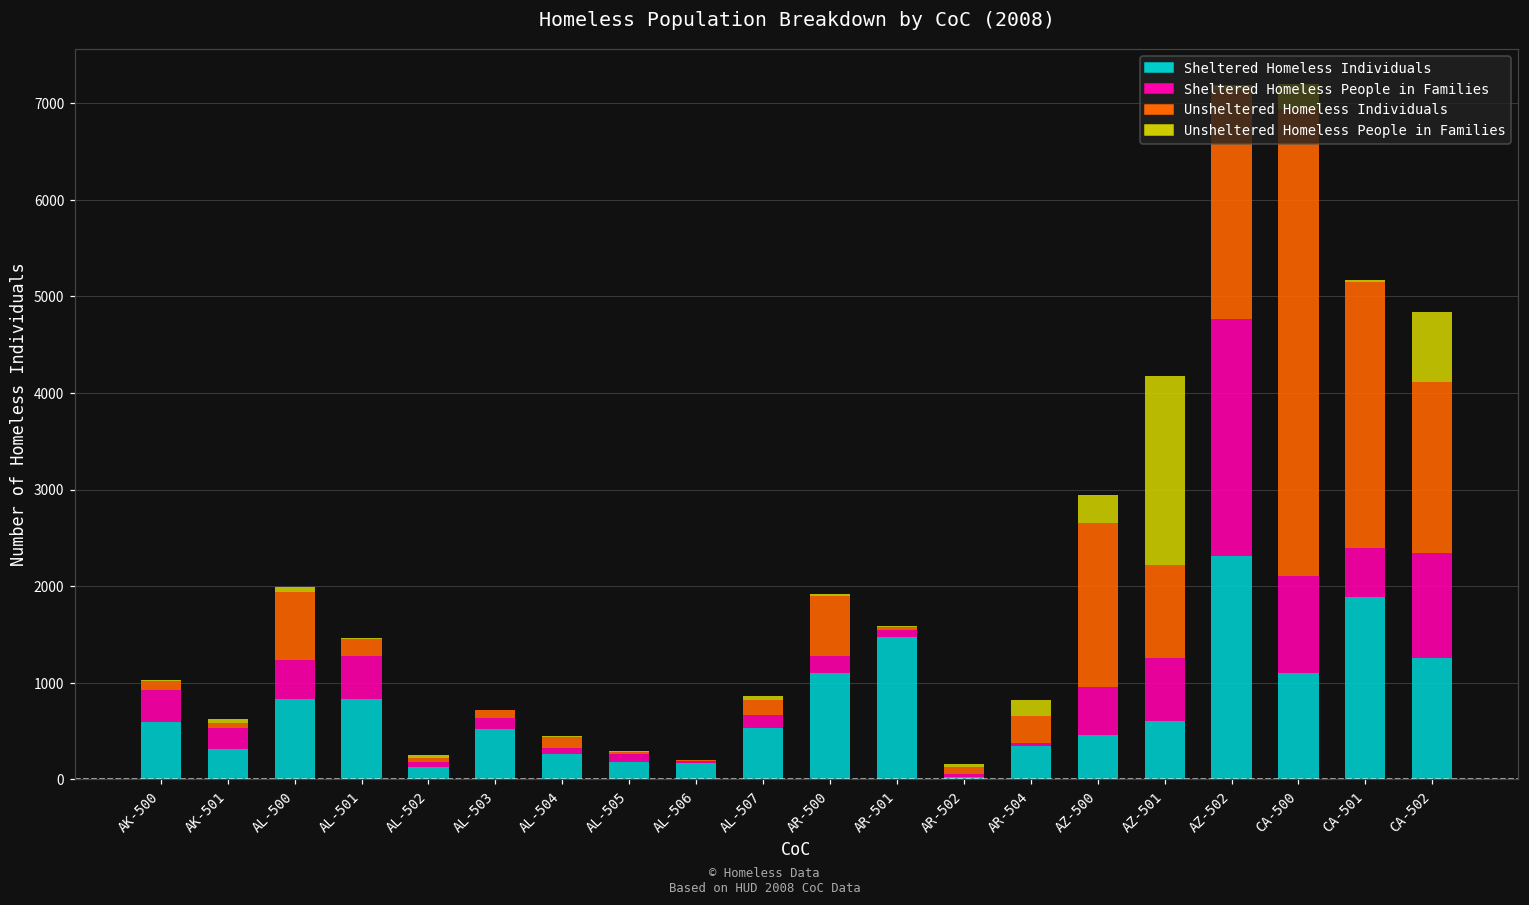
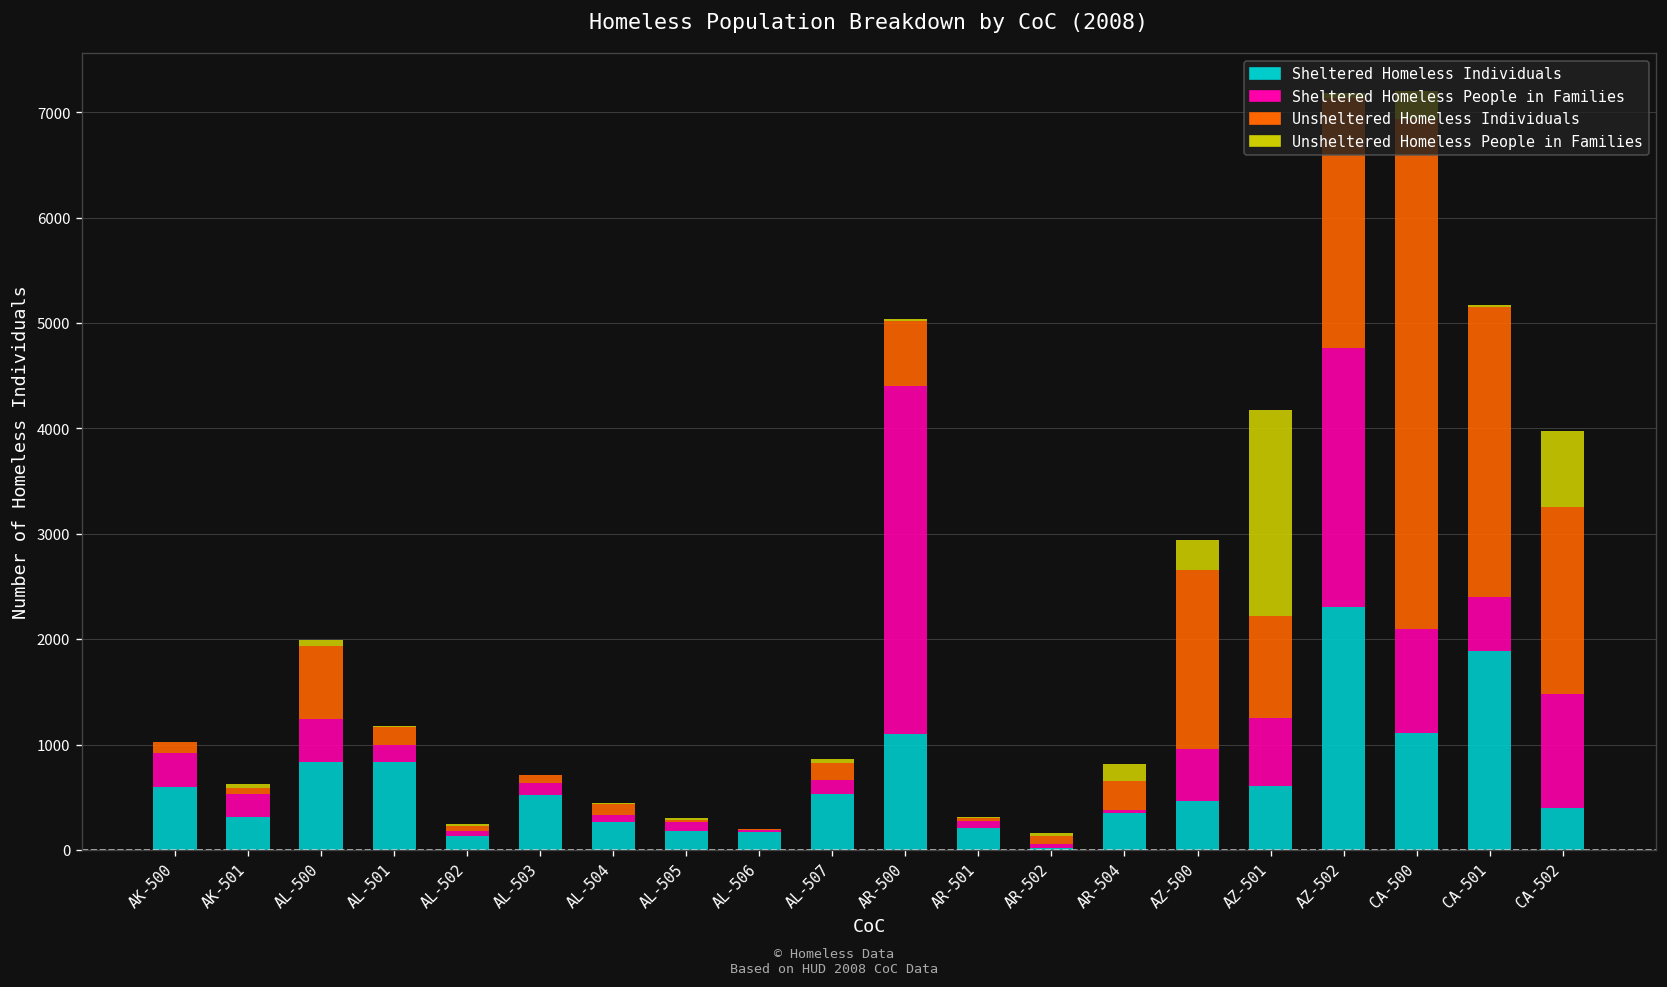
  {
    "Sheltered Homeless Individuals": {
      "AK-500": 600,
      "AK-501": 300,
      "AL-500": 800,
      "AL-501": 800,
      "AL-502": 100,
      "AL-503": 500,
      "AL-504": 300,
      "AL-505": 200,
      "AL-506": 200,
      "AL-507": 500,
      "AR-500": 1100,
-     "AR-501": 1500,
+     "AR-501": 200,
      "AR-504": 300,
      "AZ-500": 500,
      "AZ-501": 600,
      "AZ-502": 2300,
      "CA-500": 1100,
      "CA-501": 1900,
-     "CA-502": 1300
+     "CA-502": 400
    },
    "Sheltered Homeless People in Families": {
      "AK-500": 300,
      "AK-501": 200,
      "AL-500": 400,
-     "AL-501": 400,
+     "AL-501": 200,
      "AL-502": 100,
      "AL-503": 100,
      "AL-504": 100,
      "AL-505": 100,
      "AL-507": 100,
-     "AR-500": 200,
+     "AR-500": 3300,
      "AR-501": 100,
      "AR-502": 0,
      "AZ-500": 500,
      "AZ-501": 600,
      "AZ-502": 2500,
      "CA-500": 1000,
      "CA-501": 500,
      "CA-502": 1100
    },
    "Unsheltered Homeless Individuals": {
      "AK-500": 100,
      "AK-501": 100,
      "AL-500": 700,
      "AL-501": 200,
      "AL-502": 0,
      "AL-503": 100,
      "AL-504": 100,
      "AL-507": 200,
      "AR-500": 600,
      "AR-501": 0,
      "AR-502": 100,
      "AR-504": 300,
      "AZ-500": 1700,
      "AZ-501": 1000,
      "CA-501": 2800,
      "CA-502": 1800
    },
    "Unsheltered Homeless People in Families": {
      "AK-501": 0,
      "AL-500": 100,
      "AL-503": 0,
      "AL-506": 0,
      "AL-507": 0,
      "AR-502": 0,
      "AR-504": 200,
      "AZ-500": 300,
      "AZ-501": 2000,
      "CA-502": 700
    }
  }
